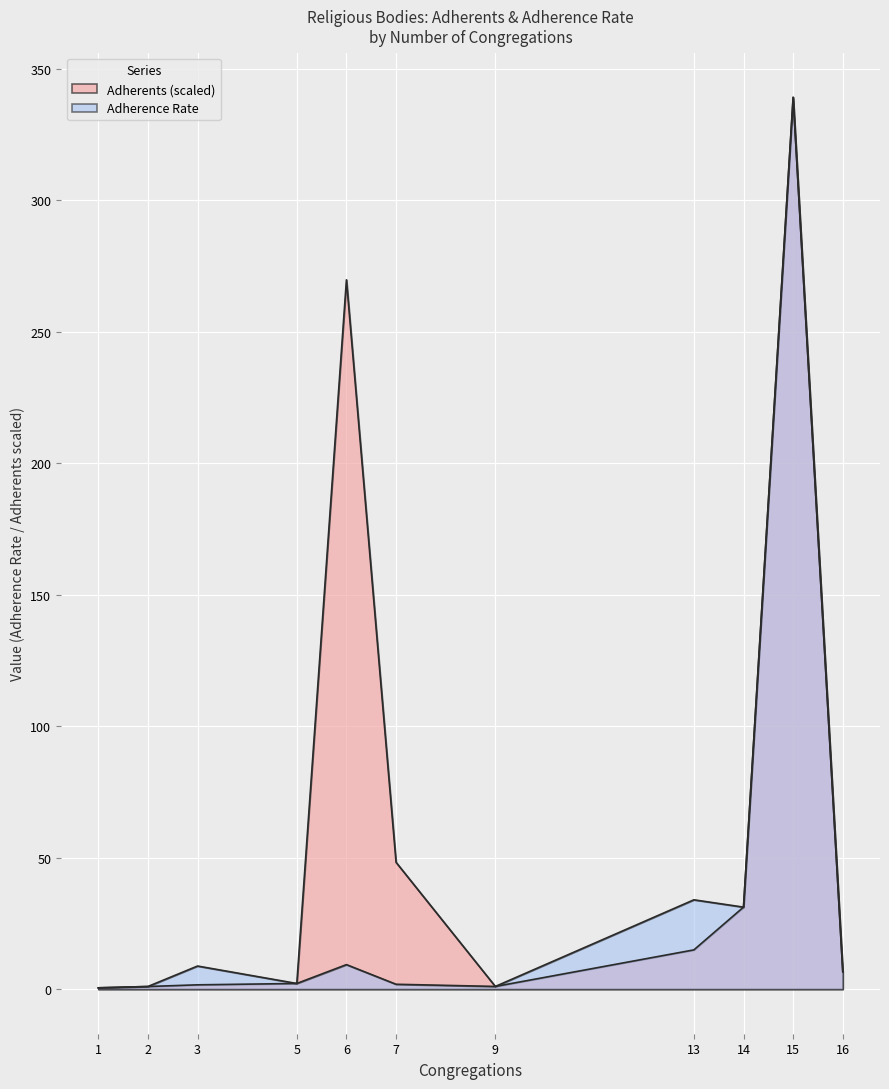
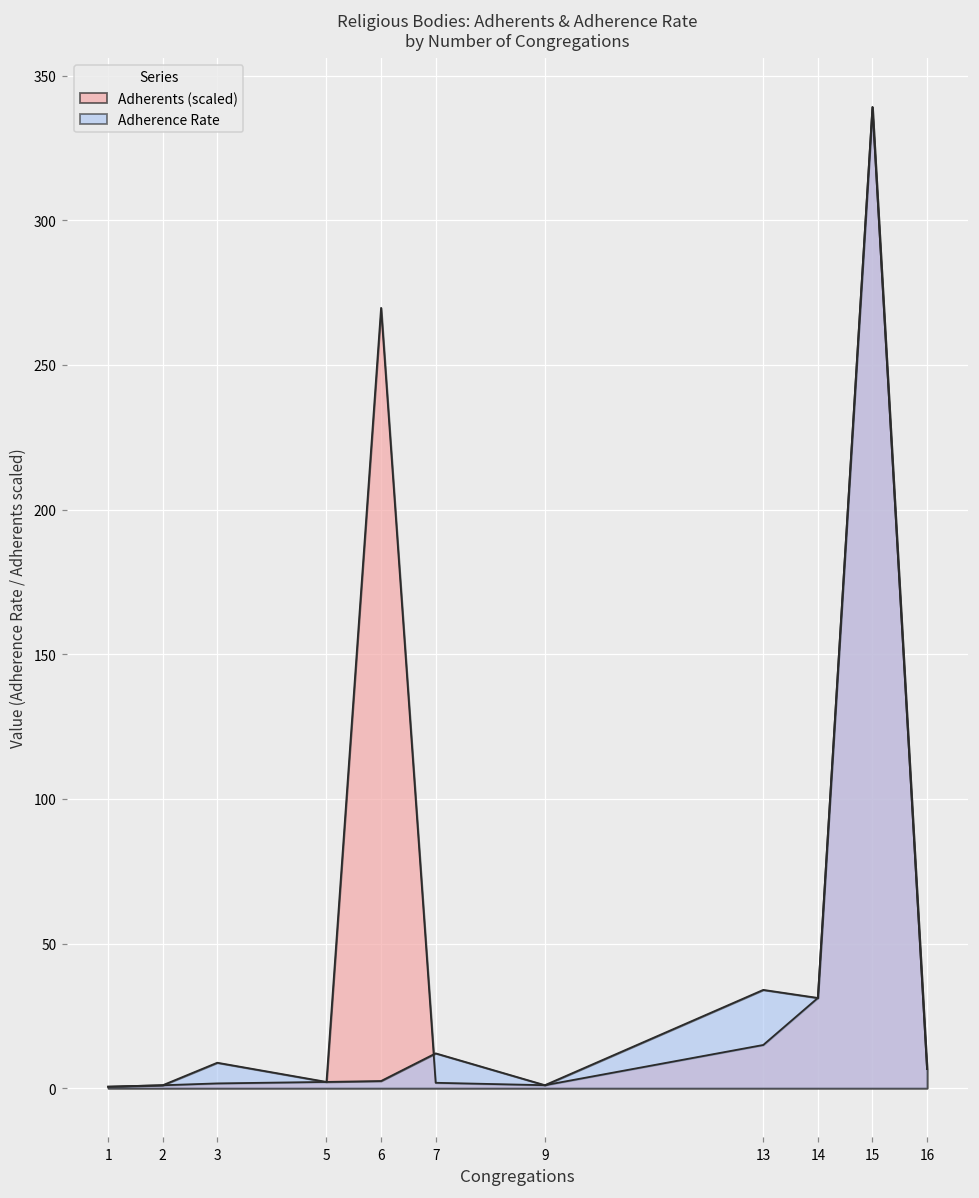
  {
    "Adherents (scaled)": {
      "3": 2,
      "6": 270,
-     "7": 48,
+     "7": 2,
      "13": 15
    },
    "Adherence Rate": {
      "3": 9,
-     "6": 9,
-     "7": 2,
+     "6": 2,
+     "7": 12,
      "13": 34
    }
  }
